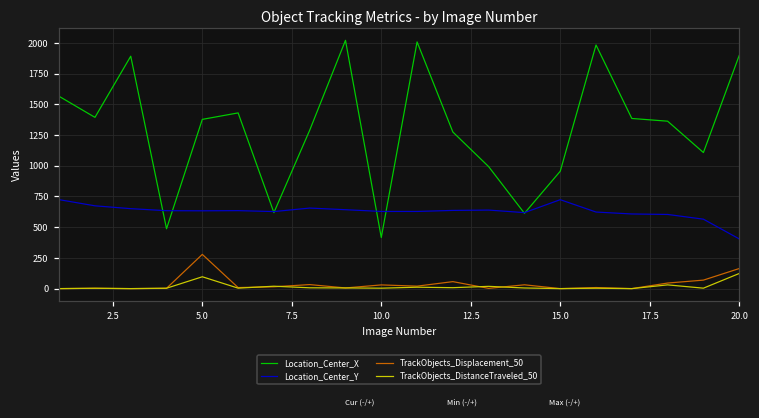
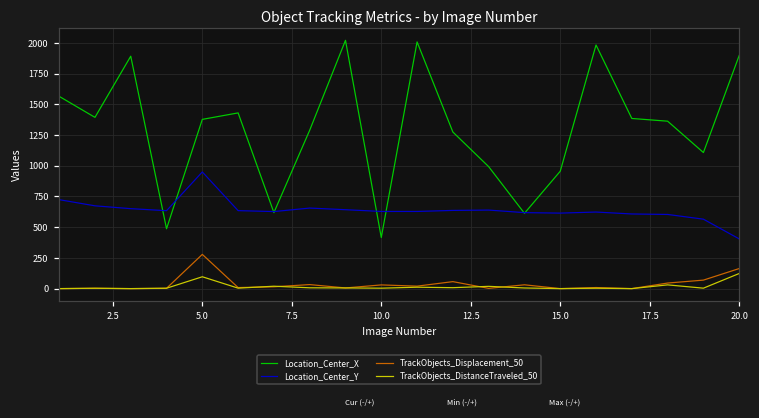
  {
    "Location_Center_X": {
      "5.0": 1380,
      "10.0": 420,
      "15.0": 960,
      "20.0": 1900
    },
    "Location_Center_Y": {
-     "5.0": 630,
+     "5.0": 950,
      "10.0": 630,
-     "15.0": 720,
+     "15.0": 610,
      "20.0": 400
    },
    "TrackObjects_Displacement_50": {
      "5.0": 280,
      "10.0": 30,
      "20.0": 160
    },
    "TrackObjects_DistanceTraveled_50": {
      "5.0": 100,
      "10.0": 0,
      "20.0": 120
    }
  }
